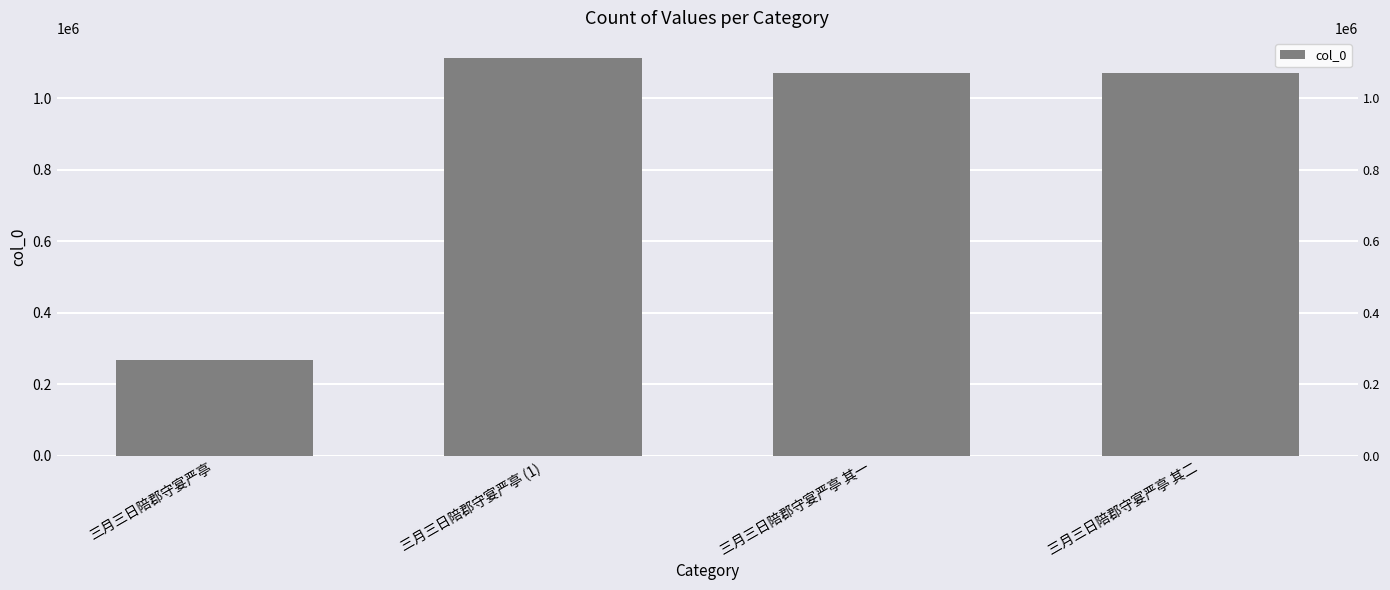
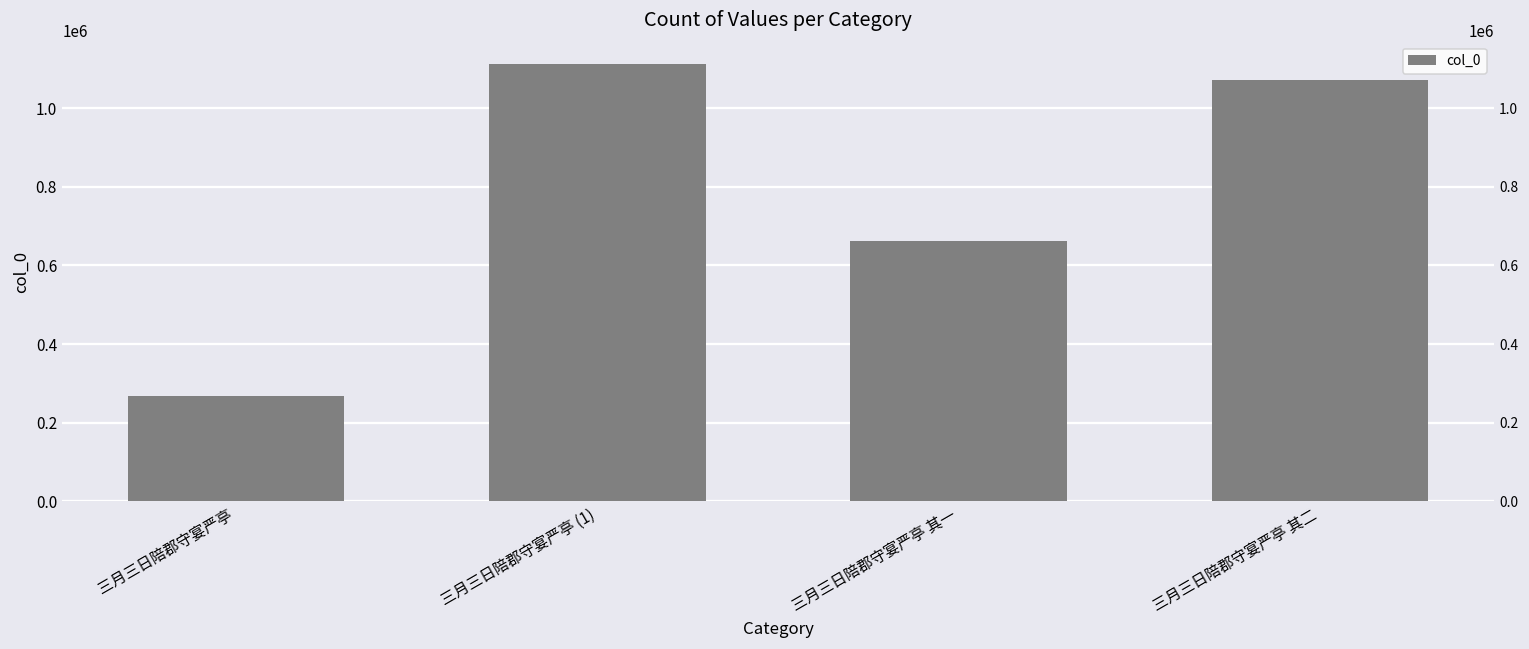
  {
    "三月三日陪郡守宴严亭": 270000,
    "三月三日陪郡守宴严亭 (1)": 1110000,
-   "三月三日陪郡守宴严亭 其一": 1070000,
+   "三月三日陪郡守宴严亭 其一": 660000,
    "三月三日陪郡守宴严亭 其二": 1070000
  }
